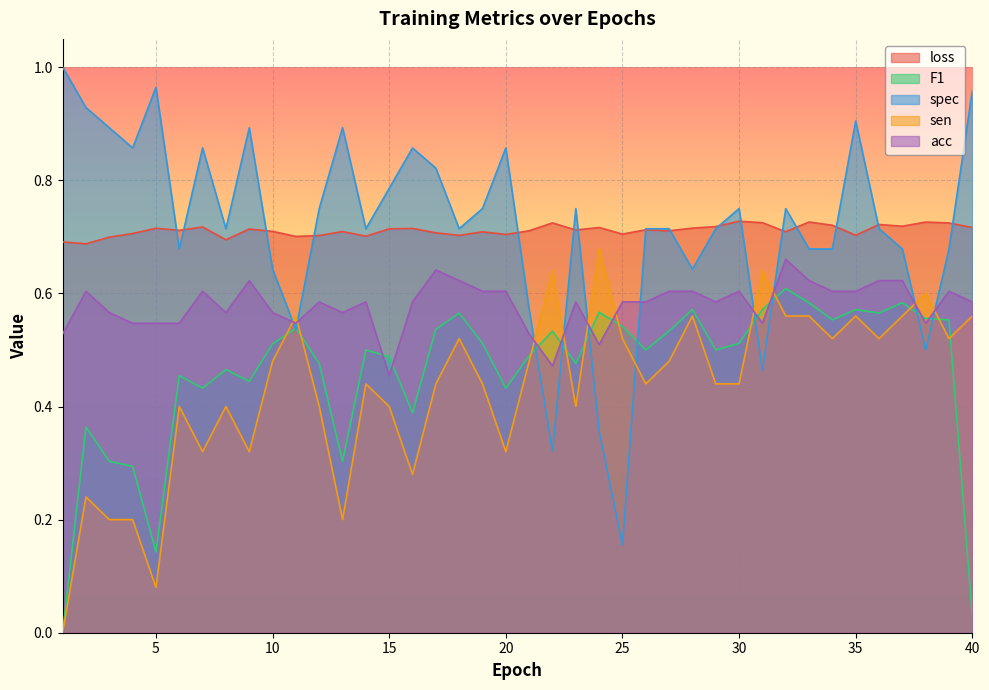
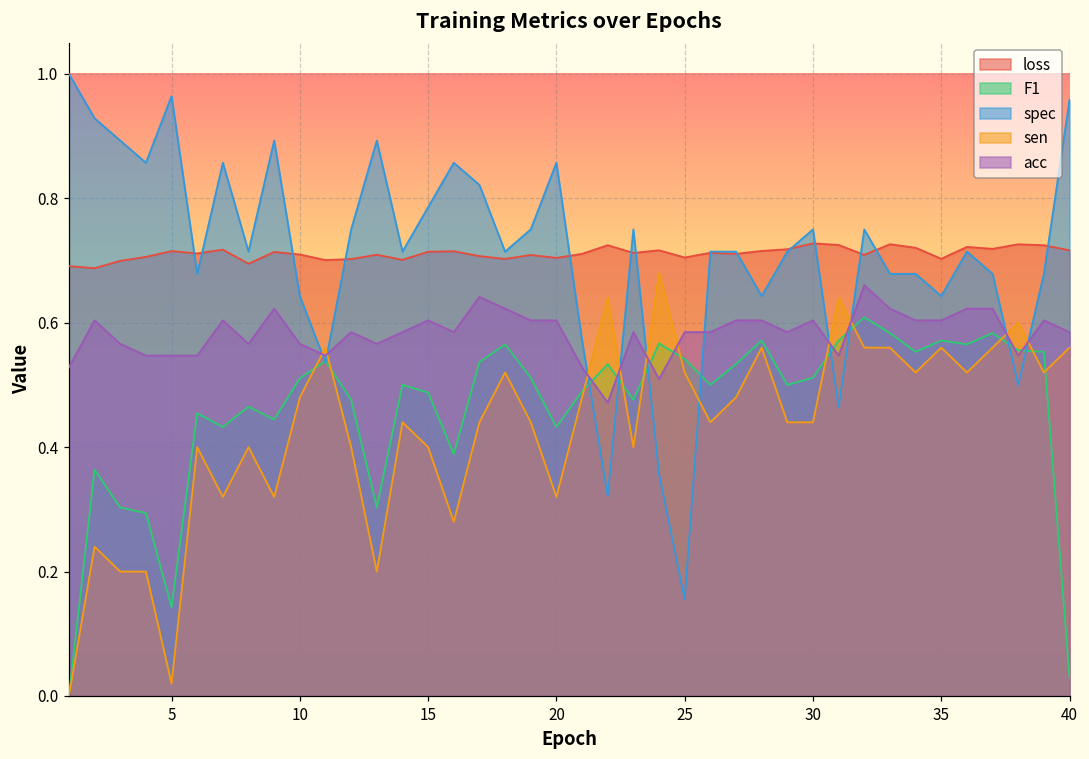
  {
    "loss": {
      "5": 0.72,
      "10": 0.71,
      "15": 0.71,
      "20": 0.70,
      "25": 0.70,
      "30": 0.73,
      "35": 0.70,
      "40": 0.72
    },
    "F1": {
      "5": 0.14,
      "10": 0.51,
      "15": 0.49,
      "20": 0.43,
      "25": 0.54,
      "30": 0.51,
      "35": 0.57,
      "40": 0.03
    },
    "spec": {
      "5": 0.96,
      "10": 0.64,
      "15": 0.79,
      "20": 0.86,
      "25": 0.16,
      "30": 0.75,
-     "35": 0.90,
+     "35": 0.64,
      "40": 0.96
    },
    "sen": {
-     "5": 0.08,
+     "5": 0.02,
      "10": 0.48,
      "15": 0.40,
      "20": 0.32,
      "25": 0.52,
      "30": 0.44,
      "35": 0.56,
      "40": 0.56
    },
    "acc": {
      "5": 0.55,
      "10": 0.57,
-     "15": 0.45,
+     "15": 0.60,
      "20": 0.60,
      "25": 0.58,
      "30": 0.60,
      "35": 0.60,
      "40": 0.58
    }
  }
